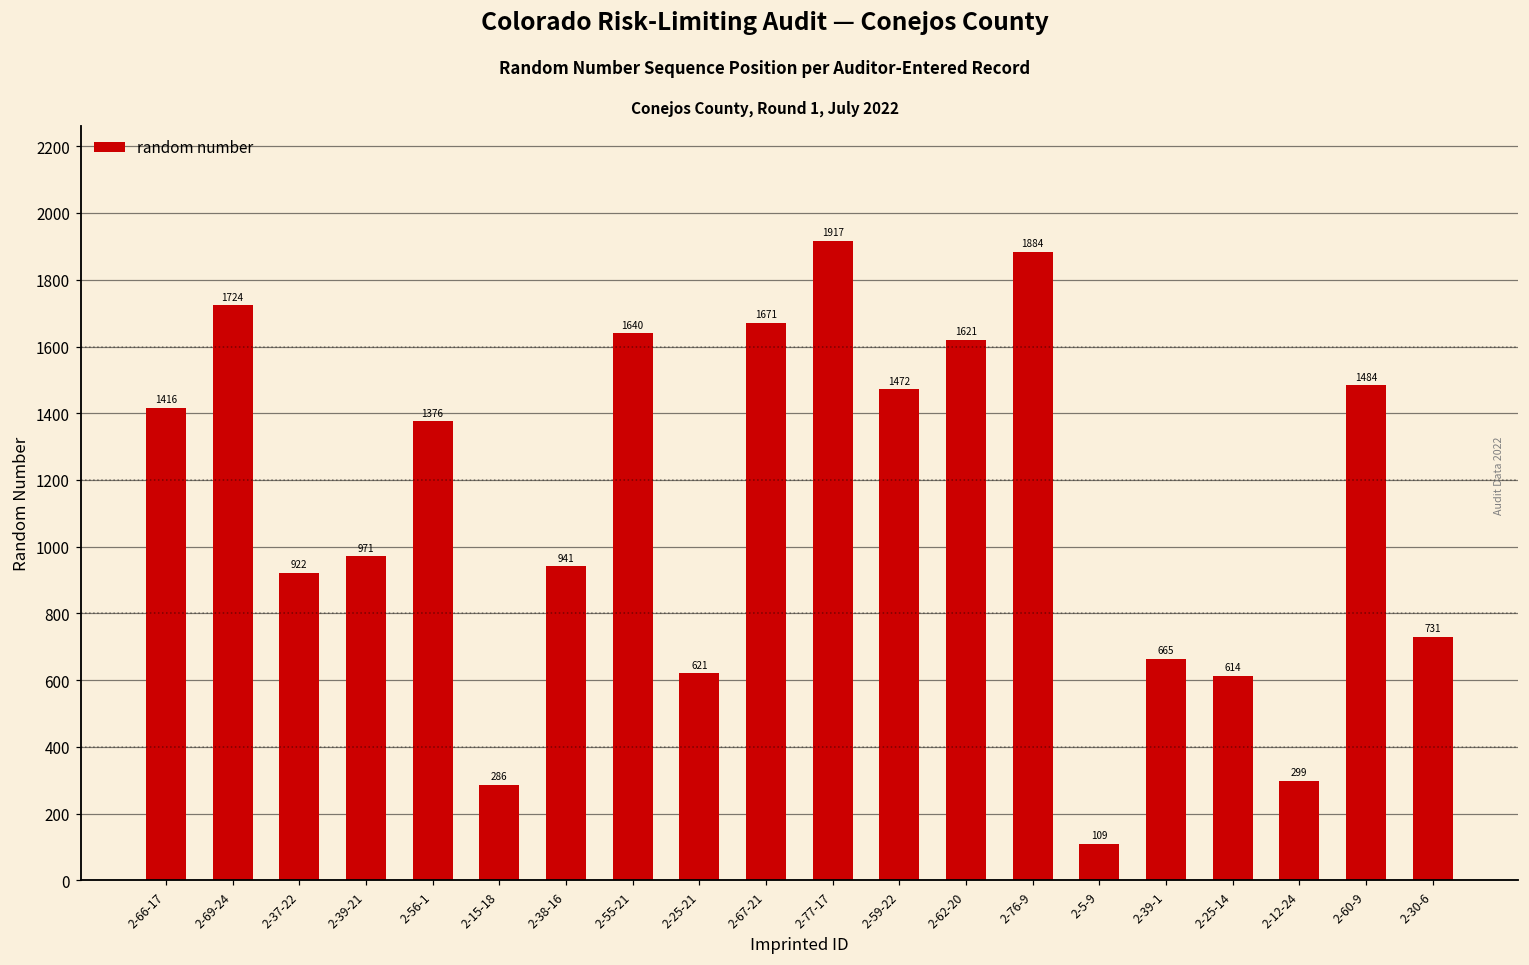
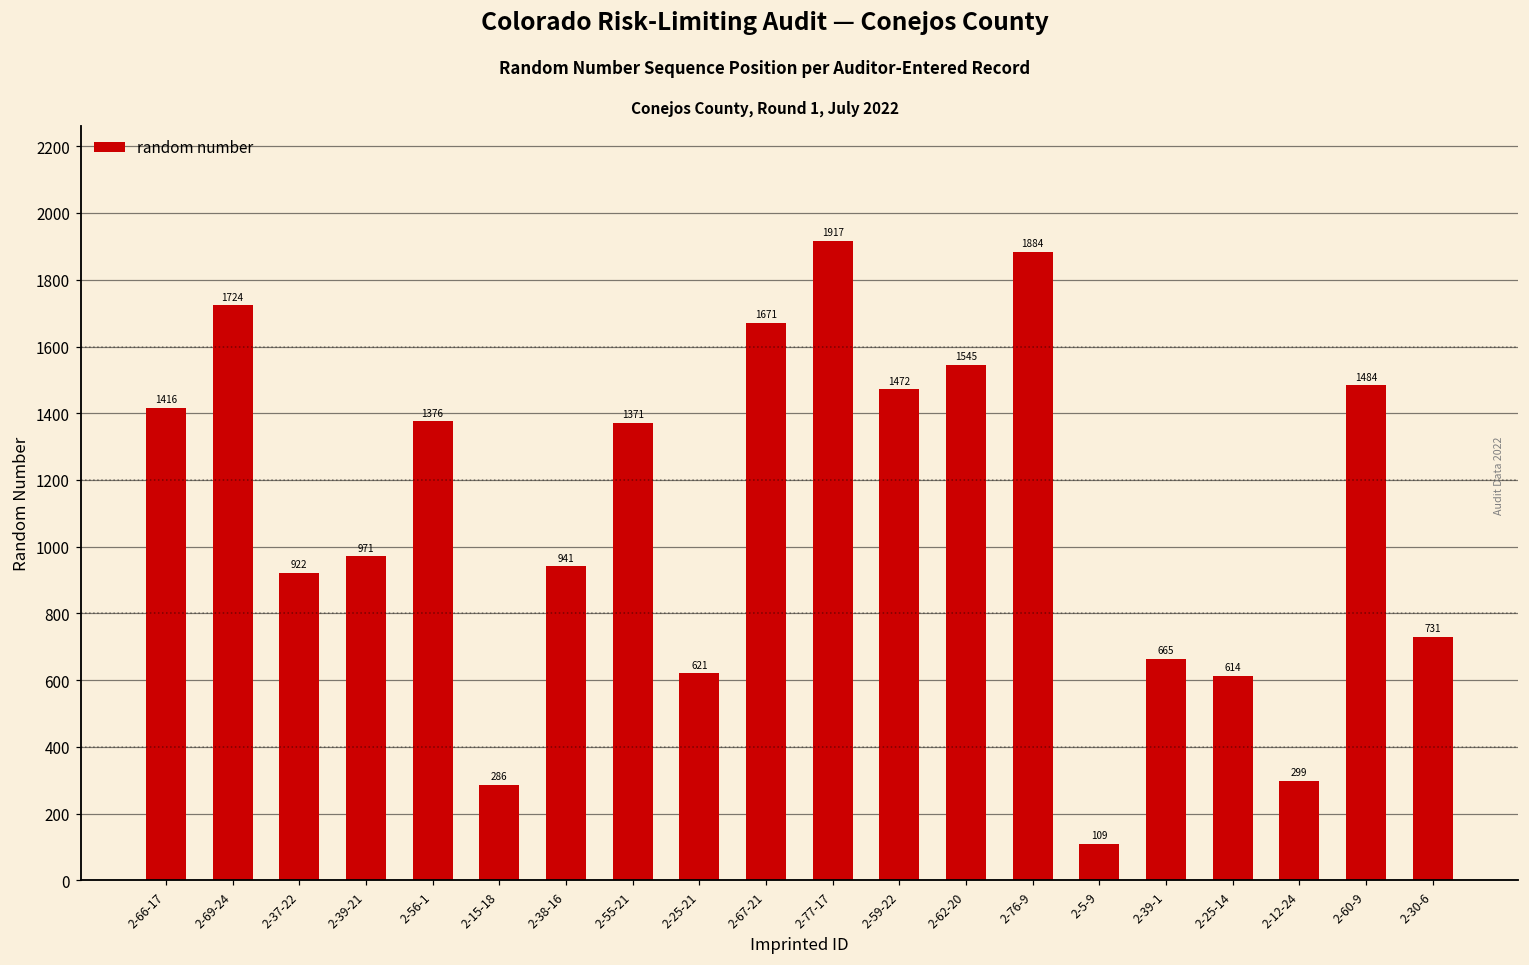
  {
    "2-66-17": 1416,
    "2-69-24": 1724,
    "2-37-22": 922,
    "2-39-21": 971,
    "2-56-1": 1376,
    "2-15-18": 286,
    "2-38-16": 941,
-   "2-55-21": 1640,
+   "2-55-21": 1371,
    "2-25-21": 621,
    "2-67-21": 1671,
    "2-77-17": 1917,
    "2-59-22": 1472,
-   "2-62-20": 1621,
+   "2-62-20": 1545,
    "2-76-9": 1884,
    "2-5-9": 109,
    "2-39-1": 665,
    "2-25-14": 614,
    "2-12-24": 299,
    "2-60-9": 1484,
    "2-30-6": 731
  }
